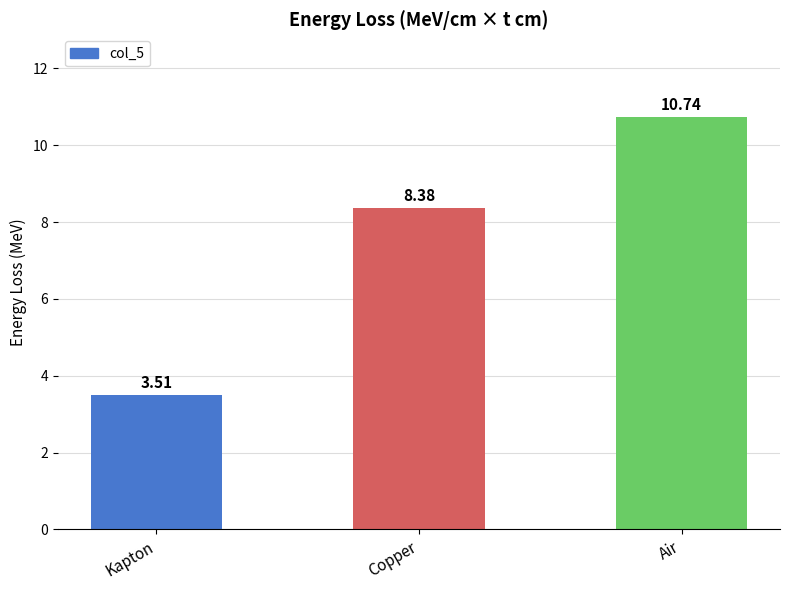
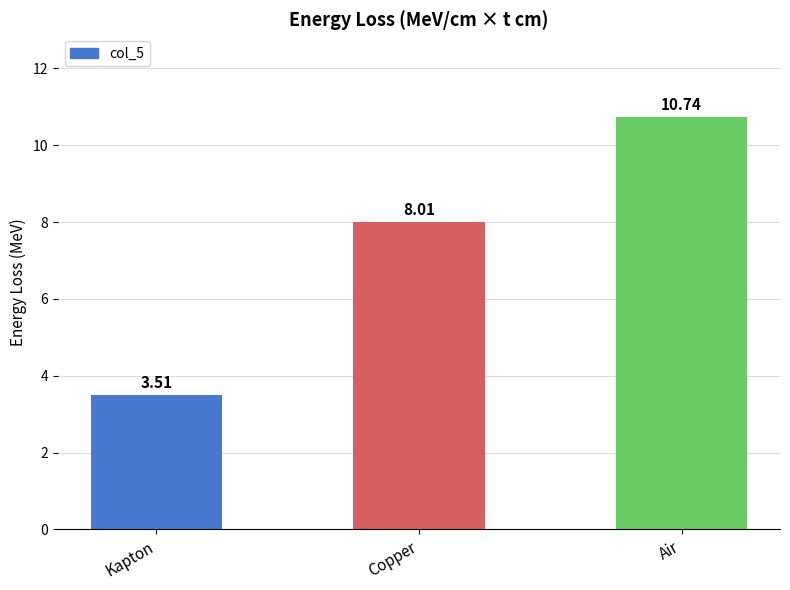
  {
    "Kapton": 3.51,
-   "Copper": 8.38,
+   "Copper": 8.01,
    "Air": 10.74
  }
